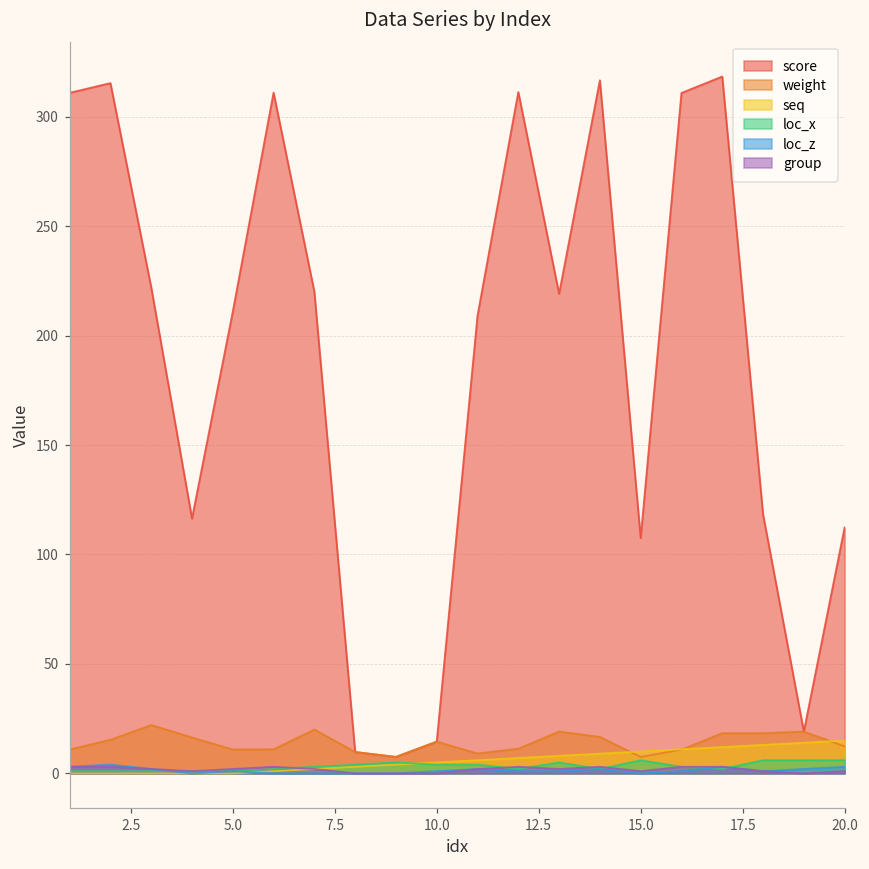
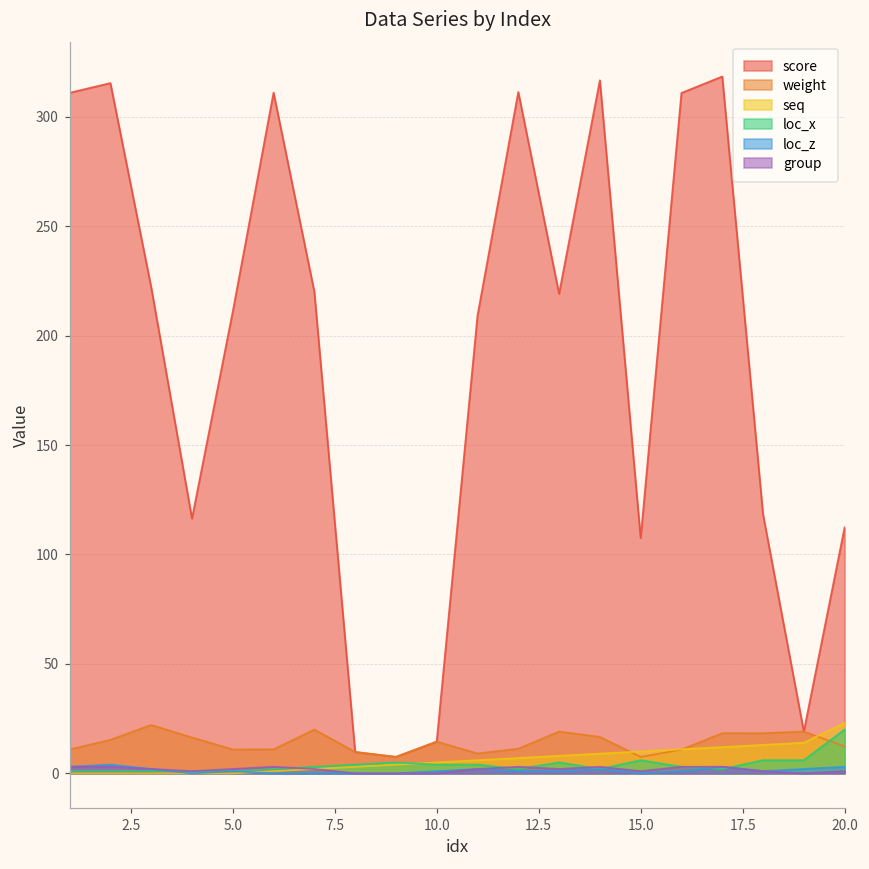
  {
    "seq": {
      "15.0": 10,
-     "20.0": 15
+     "20.0": 23
    },
    "loc_x": {
      "15.0": 6,
-     "20.0": 6
+     "20.0": 20
    },
    "loc_z": {
      "20.0": 3
    },
    "group": {
      "20.0": 1
    }
  }
